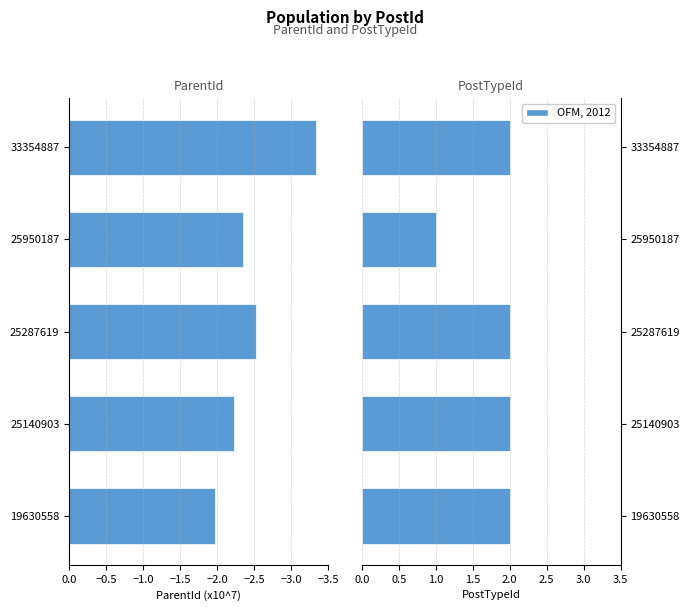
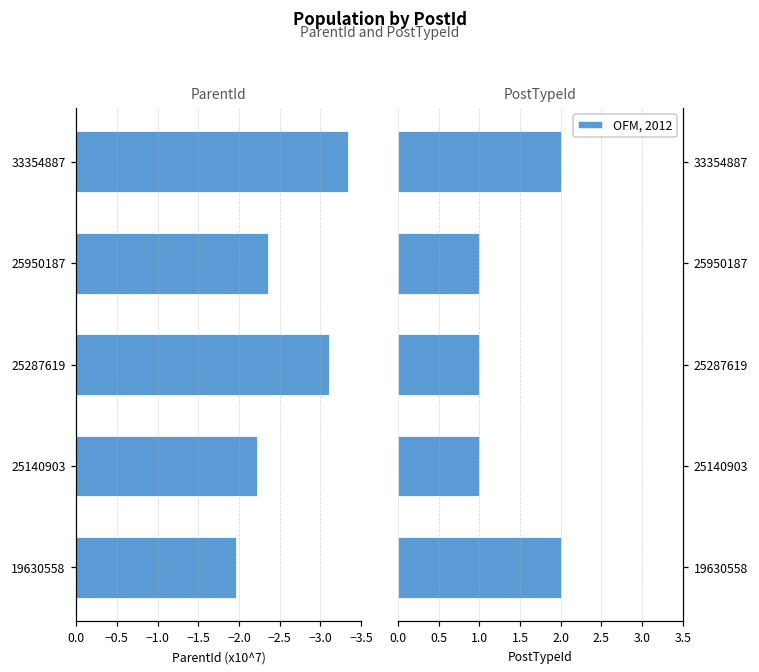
  {
    "ParentId": {
      "33354887": -3.3,
      "25950187": -2.4,
-     "25287619": -2.5,
+     "25287619": -3.1,
      "25140903": -2.2,
      "19630558": -2.0
    },
    "PostTypeId": {
      "33354887": 2,
      "25950187": 1,
-     "25287619": 2,
-     "25140903": 2,
+     "25287619": 1,
+     "25140903": 1,
      "19630558": 2
    }
  }
